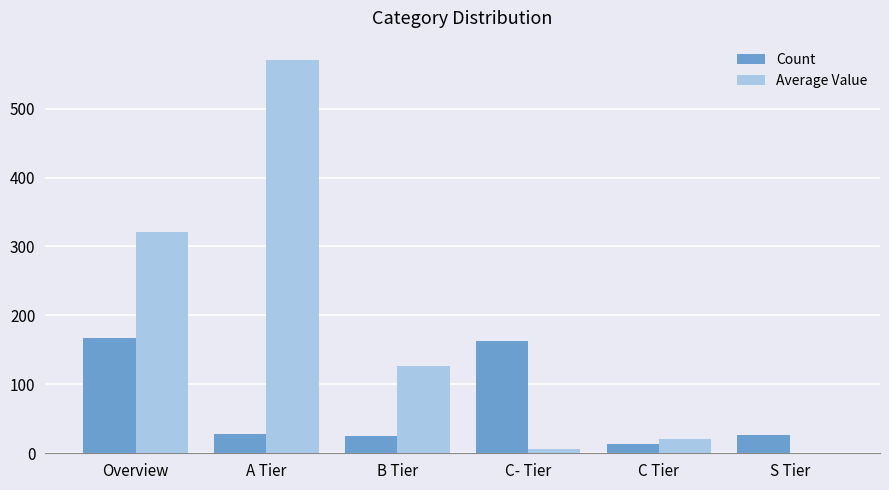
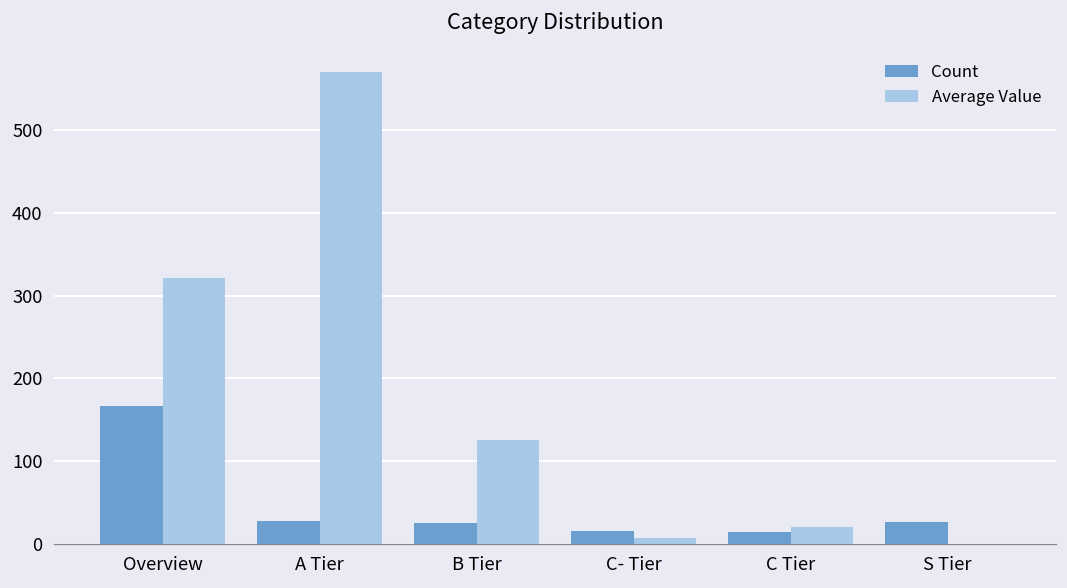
  {
    "Count": {
      "Overview": 170,
      "A Tier": 30,
      "B Tier": 30,
-     "C- Tier": 160,
+     "C- Tier": 20,
      "C Tier": 10,
      "S Tier": 30
    },
    "Average Value": {
      "Overview": 320,
      "A Tier": 570,
      "B Tier": 130,
      "C- Tier": 10,
      "C Tier": 20,
      "S Tier": 0
    }
  }
